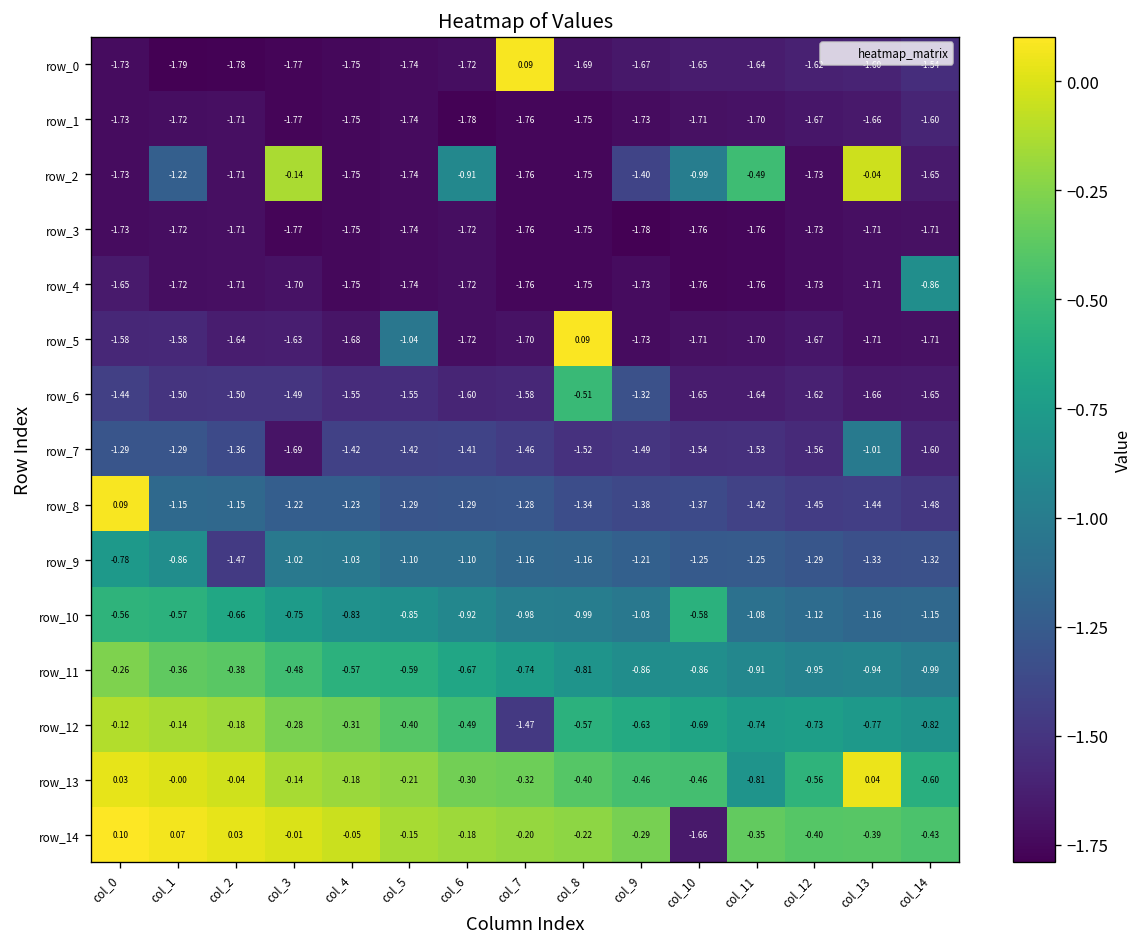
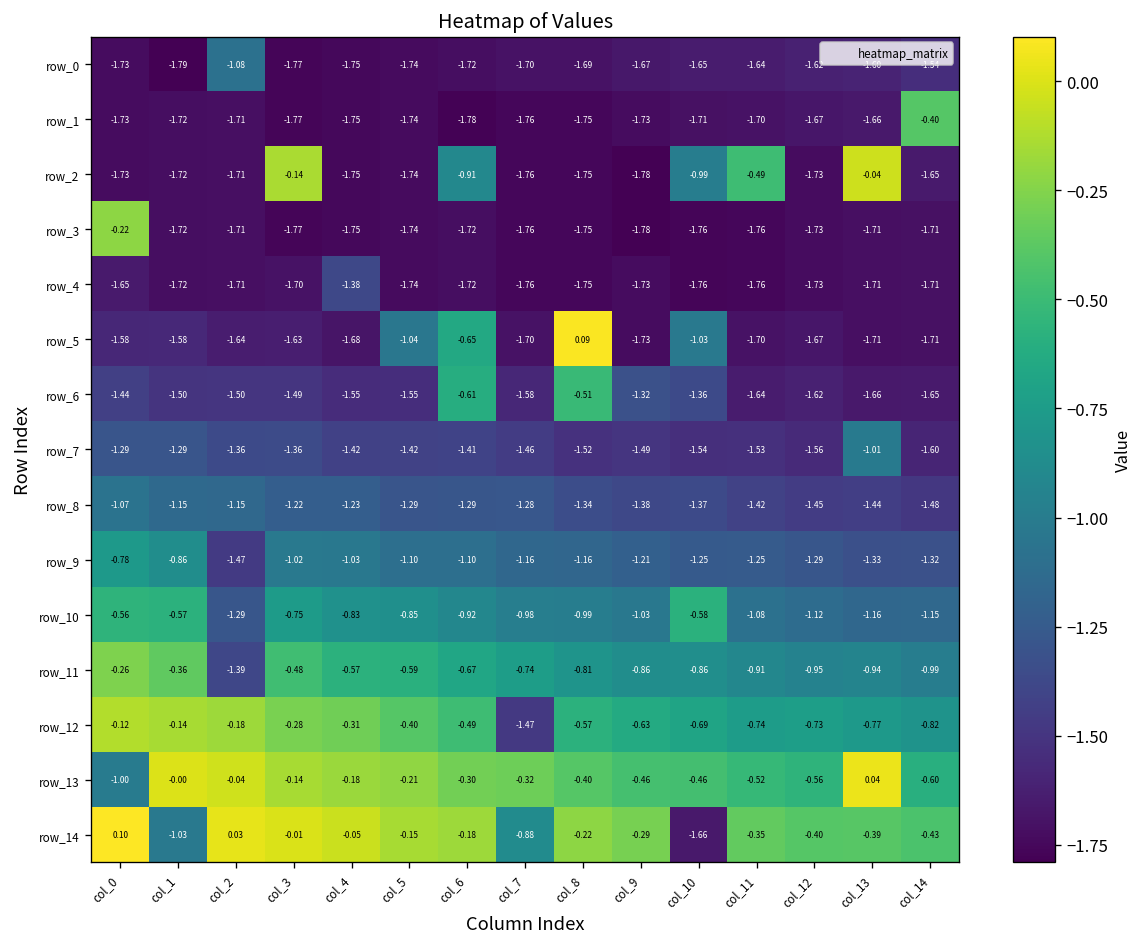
  {
    "row_0": {
      "col_0": -1.73,
      "col_1": -1.79,
-     "col_2": -1.78,
+     "col_2": -1.08,
      "col_3": -1.77,
      "col_4": -1.75,
      "col_5": -1.74,
      "col_6": -1.72,
-     "col_7": 0.09,
+     "col_7": -1.70,
      "col_8": -1.69,
      "col_9": -1.67,
      "col_10": -1.65,
      "col_11": -1.64
    },
    "row_1": {
      "col_0": -1.73,
      "col_1": -1.72,
      "col_2": -1.71,
      "col_3": -1.77,
      "col_4": -1.75,
      "col_5": -1.74,
      "col_6": -1.78,
      "col_7": -1.76,
      "col_8": -1.75,
      "col_9": -1.73,
      "col_10": -1.71,
      "col_11": -1.70,
      "col_12": -1.67,
      "col_13": -1.66,
-     "col_14": -1.60
+     "col_14": -0.40
    },
    "row_2": {
      "col_0": -1.73,
-     "col_1": -1.22,
+     "col_1": -1.72,
      "col_2": -1.71,
      "col_3": -0.14,
      "col_4": -1.75,
      "col_5": -1.74,
      "col_6": -0.91,
      "col_7": -1.76,
      "col_8": -1.75,
-     "col_9": -1.40,
+     "col_9": -1.78,
      "col_10": -0.99,
      "col_11": -0.49,
      "col_12": -1.73,
      "col_13": -0.04,
      "col_14": -1.65
    },
    "row_3": {
-     "col_0": -1.73,
+     "col_0": -0.22,
      "col_1": -1.72,
      "col_2": -1.71,
      "col_3": -1.77,
      "col_4": -1.75,
      "col_5": -1.74,
      "col_6": -1.72,
      "col_7": -1.76,
      "col_8": -1.75,
      "col_9": -1.78,
      "col_10": -1.76,
      "col_11": -1.76,
      "col_12": -1.73,
      "col_13": -1.71,
      "col_14": -1.71
    },
    "row_4": {
      "col_0": -1.65,
      "col_1": -1.72,
      "col_2": -1.71,
      "col_3": -1.70,
-     "col_4": -1.75,
+     "col_4": -1.38,
      "col_5": -1.74,
      "col_6": -1.72,
      "col_7": -1.76,
      "col_8": -1.75,
      "col_9": -1.73,
      "col_10": -1.76,
      "col_11": -1.76,
      "col_12": -1.73,
      "col_13": -1.71,
-     "col_14": -0.86
+     "col_14": -1.71
    },
    "row_5": {
      "col_0": -1.58,
      "col_1": -1.58,
      "col_2": -1.64,
      "col_3": -1.63,
      "col_4": -1.68,
      "col_5": -1.04,
-     "col_6": -1.72,
+     "col_6": -0.65,
      "col_7": -1.70,
      "col_8": 0.09,
      "col_9": -1.73,
-     "col_10": -1.71,
+     "col_10": -1.03,
      "col_11": -1.70,
      "col_12": -1.67,
      "col_13": -1.71,
      "col_14": -1.71
    },
    "row_6": {
      "col_0": -1.44,
      "col_1": -1.50,
      "col_2": -1.50,
      "col_3": -1.49,
      "col_4": -1.55,
      "col_5": -1.55,
-     "col_6": -1.60,
+     "col_6": -0.61,
      "col_7": -1.58,
      "col_8": -0.51,
      "col_9": -1.32,
-     "col_10": -1.65,
+     "col_10": -1.36,
      "col_11": -1.64,
      "col_12": -1.62,
      "col_13": -1.66,
      "col_14": -1.65
    },
    "row_7": {
      "col_0": -1.29,
      "col_1": -1.29,
      "col_2": -1.36,
-     "col_3": -1.69,
+     "col_3": -1.36,
      "col_4": -1.42,
      "col_5": -1.42,
      "col_6": -1.41,
      "col_7": -1.46,
      "col_8": -1.52,
      "col_9": -1.49,
      "col_10": -1.54,
      "col_11": -1.53,
      "col_12": -1.56,
      "col_13": -1.01,
      "col_14": -1.60
    },
    "row_8": {
-     "col_0": 0.09,
+     "col_0": -1.07,
      "col_1": -1.15,
      "col_2": -1.15,
      "col_3": -1.22,
      "col_4": -1.23,
      "col_5": -1.29,
      "col_6": -1.29,
      "col_7": -1.28,
      "col_8": -1.34,
      "col_9": -1.38,
      "col_10": -1.37,
      "col_11": -1.42,
      "col_12": -1.45,
      "col_13": -1.44,
      "col_14": -1.48
    },
    "row_10": {
      "col_0": -0.56,
      "col_1": -0.57,
-     "col_2": -0.66,
+     "col_2": -1.29,
      "col_3": -0.75,
      "col_4": -0.83,
      "col_5": -0.85,
      "col_6": -0.92,
      "col_7": -0.98,
      "col_8": -0.99,
      "col_9": -1.03,
      "col_10": -0.58,
      "col_11": -1.08,
      "col_12": -1.12,
      "col_13": -1.16,
      "col_14": -1.15
    },
    "row_11": {
      "col_0": -0.26,
      "col_1": -0.36,
-     "col_2": -0.38,
+     "col_2": -1.39,
      "col_3": -0.48,
      "col_4": -0.57,
      "col_5": -0.59,
      "col_6": -0.67,
      "col_7": -0.74,
      "col_8": -0.81,
      "col_9": -0.86,
      "col_10": -0.86,
      "col_11": -0.91,
      "col_12": -0.95,
      "col_13": -0.94,
      "col_14": -0.99
    },
    "row_13": {
-     "col_0": 0.03,
+     "col_0": -1.00,
      "col_1": -0.00,
      "col_2": -0.04,
      "col_3": -0.14,
      "col_4": -0.18,
      "col_5": -0.21,
      "col_6": -0.30,
      "col_7": -0.32,
      "col_8": -0.40,
      "col_9": -0.46,
      "col_10": -0.46,
-     "col_11": -0.81,
+     "col_11": -0.52,
      "col_12": -0.56,
      "col_13": 0.04,
      "col_14": -0.60
    },
    "row_14": {
      "col_0": 0.10,
-     "col_1": 0.07,
+     "col_1": -1.03,
      "col_2": 0.03,
      "col_3": -0.01,
      "col_4": -0.05,
      "col_5": -0.15,
      "col_6": -0.18,
-     "col_7": -0.20,
+     "col_7": -0.88,
      "col_8": -0.22,
      "col_9": -0.29,
      "col_10": -1.66,
      "col_11": -0.35,
      "col_12": -0.40,
      "col_13": -0.39,
      "col_14": -0.43
    }
  }
